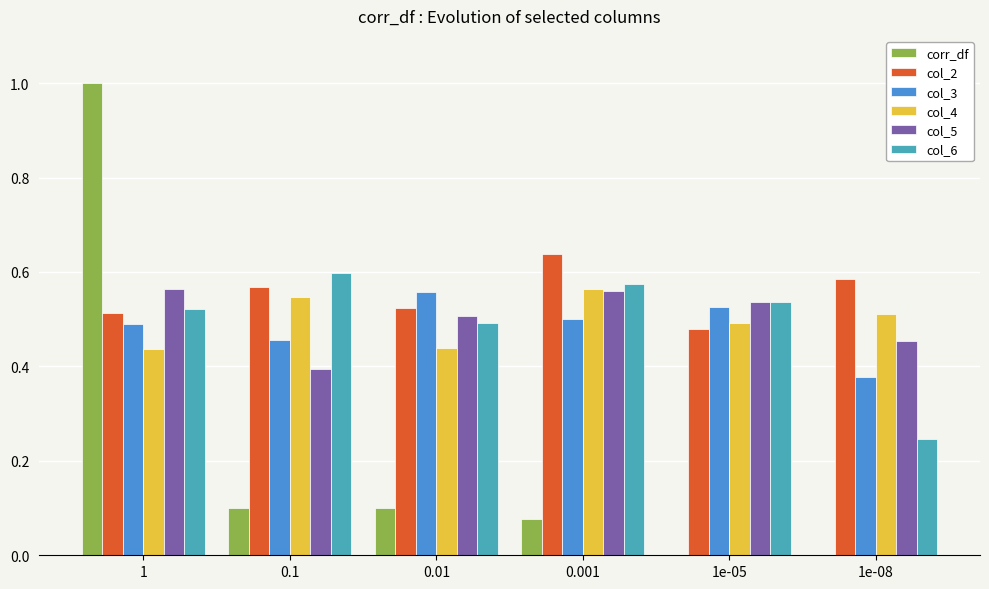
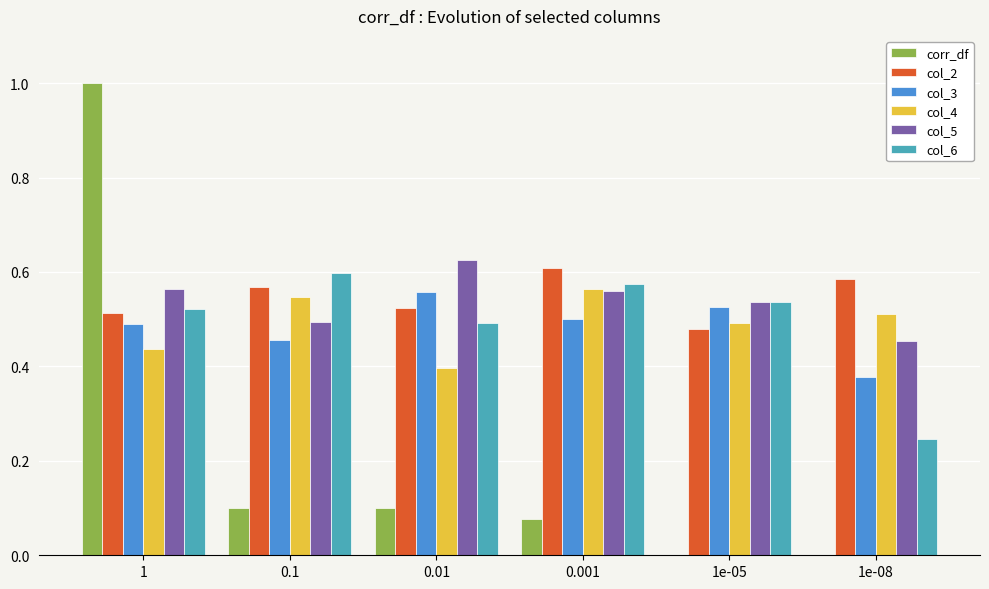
  {
    "corr_df": {
      "1": 1.00,
      "0.1": 0.10,
      "0.01": 0.10,
      "0.001": 0.08
    },
    "col_2": {
      "1": 0.51,
      "0.1": 0.57,
      "0.01": 0.52,
-     "0.001": 0.64,
+     "0.001": 0.61,
      "1e-05": 0.48,
      "1e-08": 0.58
    },
    "col_4": {
      "1": 0.44,
      "0.1": 0.55,
-     "0.01": 0.44,
+     "0.01": 0.40,
      "0.001": 0.56,
      "1e-05": 0.49,
      "1e-08": 0.51
    },
    "col_5": {
      "1": 0.56,
-     "0.1": 0.39,
-     "0.01": 0.51,
+     "0.1": 0.49,
+     "0.01": 0.63,
      "0.001": 0.56,
      "1e-05": 0.54,
      "1e-08": 0.45
    }
  }
